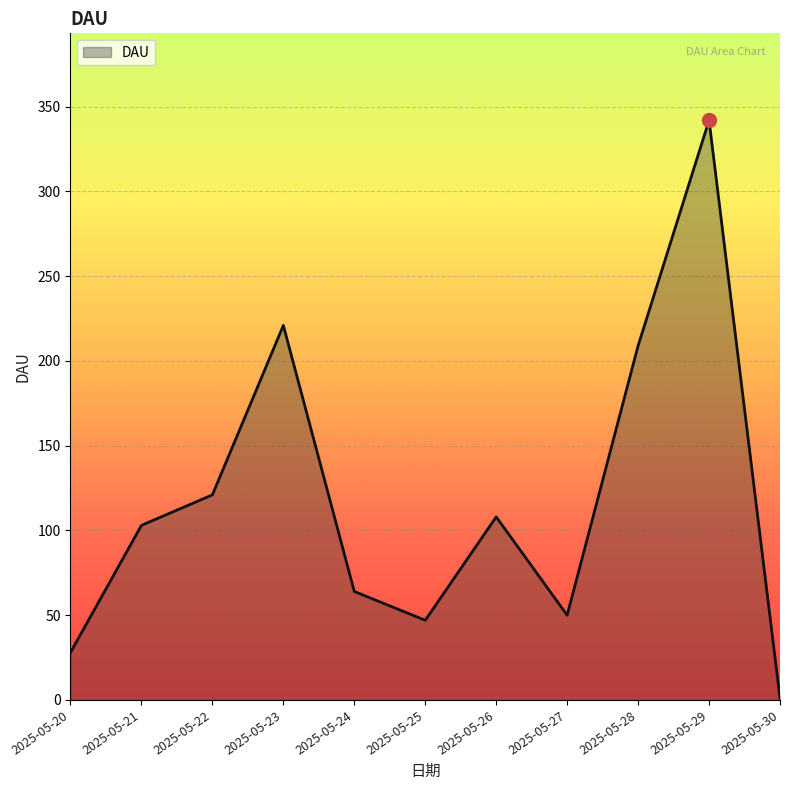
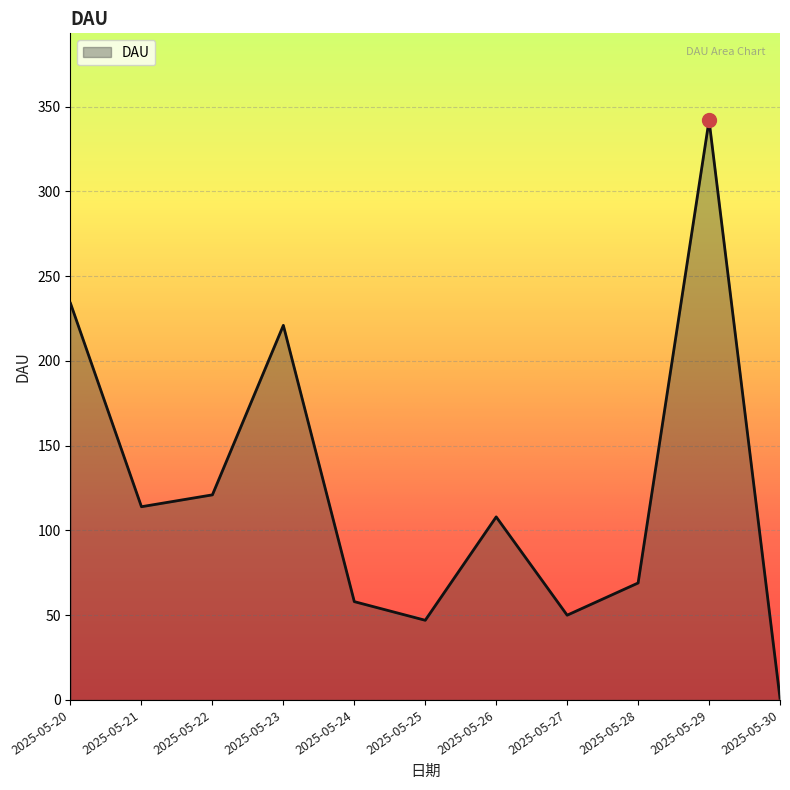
  {
    "DAU": {
-     "2025-05-20": 28,
-     "2025-05-21": 103,
+     "2025-05-20": 234,
+     "2025-05-21": 114,
      "2025-05-22": 121,
      "2025-05-23": 221,
-     "2025-05-24": 64,
+     "2025-05-24": 58,
      "2025-05-25": 47,
      "2025-05-26": 108,
      "2025-05-27": 50,
-     "2025-05-28": 209,
+     "2025-05-28": 69,
      "2025-05-30": 1
    }
  }
